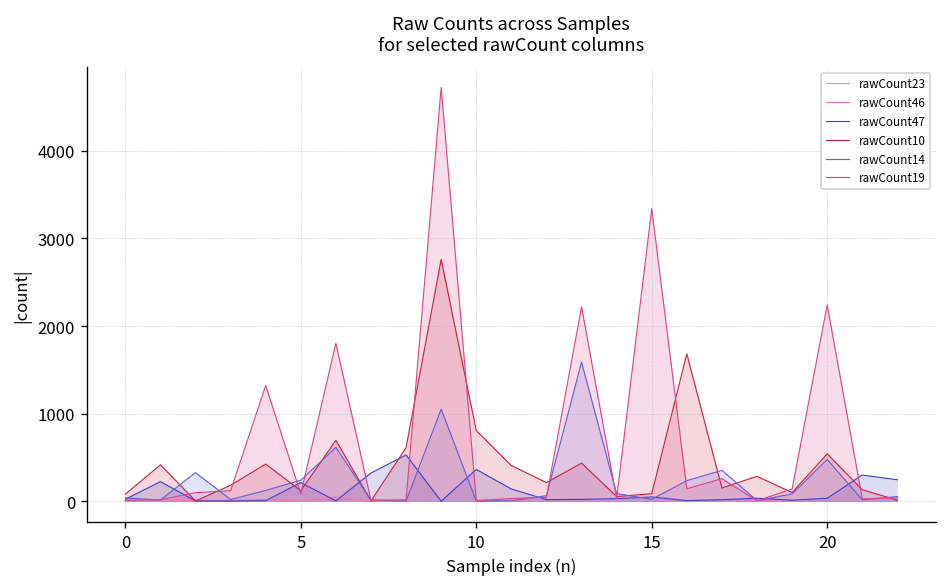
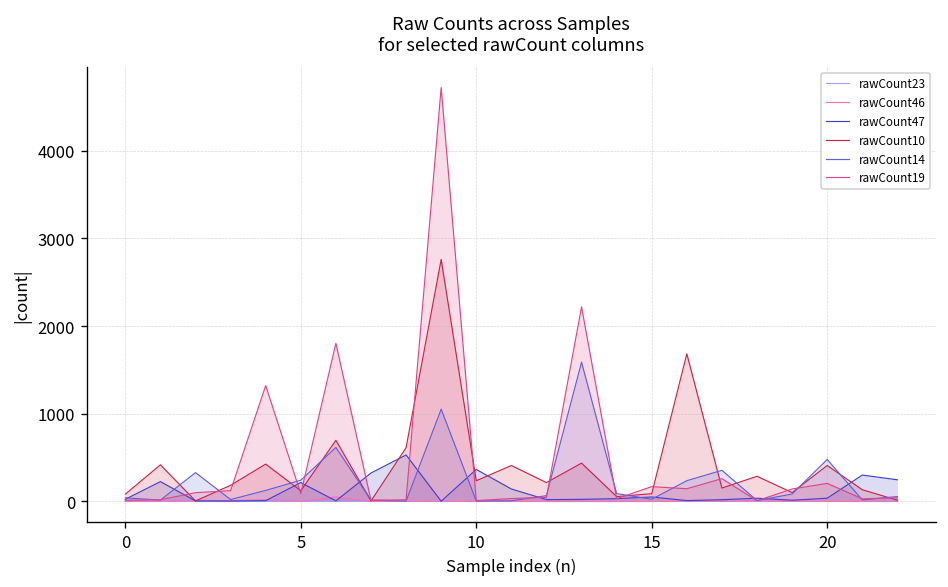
  {
    "rawCount10": {
      "0": 100,
-     "10": 800,
+     "10": 200,
      "15": 100,
-     "20": 500
+     "20": 400
    },
    "rawCount19": {
-     "15": 3300,
-     "20": 2200
+     "15": 200,
+     "20": 200
    }
  }
